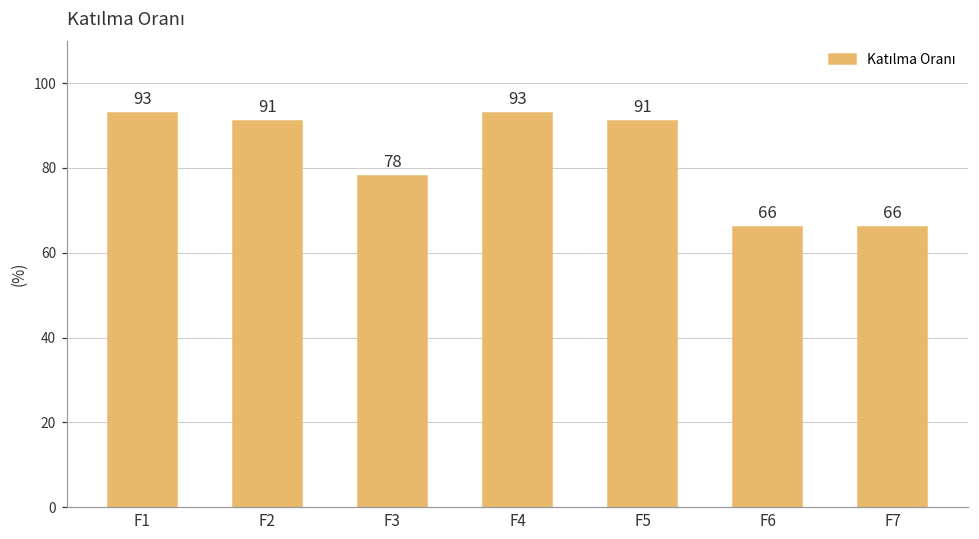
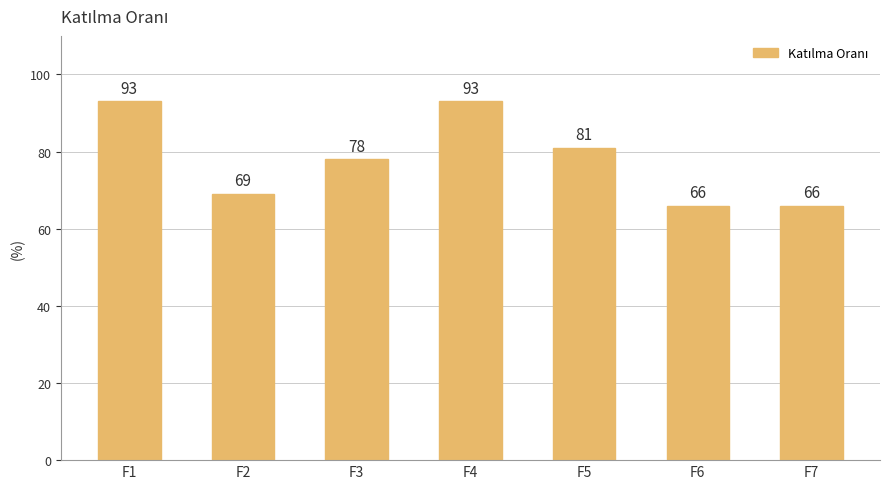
  {
    "F1": 93,
-   "F2": 91,
+   "F2": 69,
    "F3": 78,
    "F4": 93,
-   "F5": 91,
+   "F5": 81,
    "F6": 66,
    "F7": 66
  }
